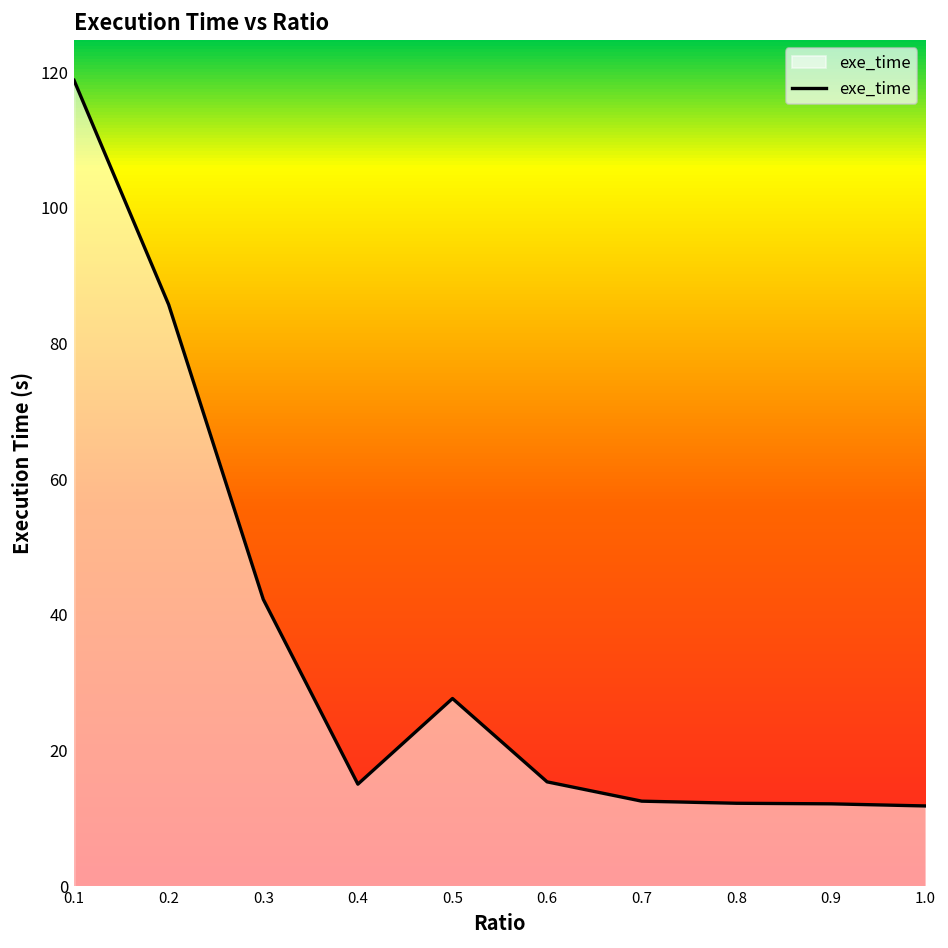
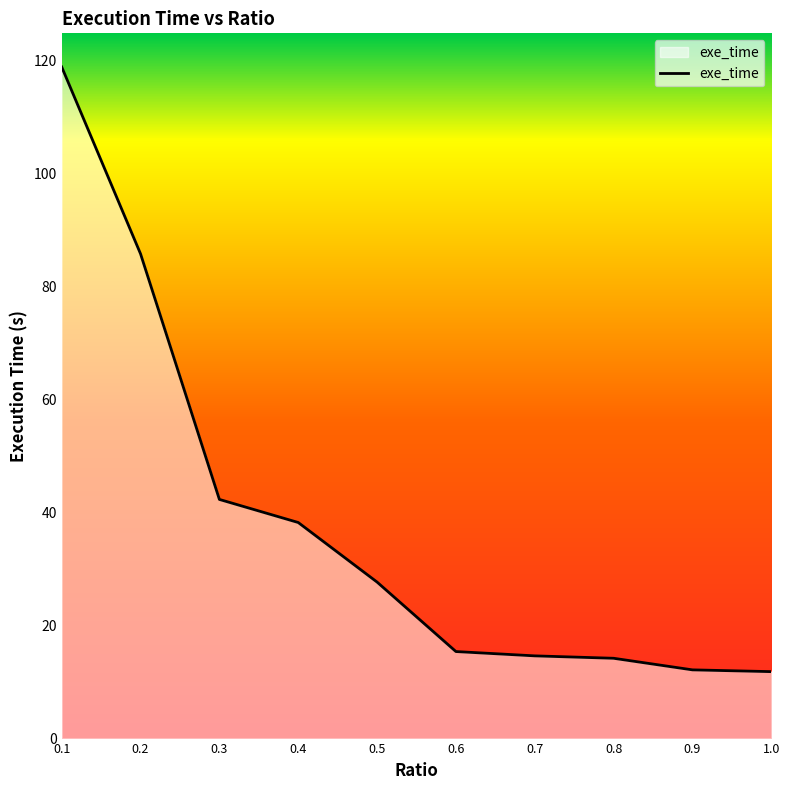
  {
    "0.1": 119,
    "0.2": 86,
    "0.3": 42,
-   "0.4": 15,
+   "0.4": 38,
    "0.5": 28,
    "0.6": 15,
-   "0.7": 13,
-   "0.8": 12,
+   "0.7": 15,
+   "0.8": 14,
    "0.9": 12,
    "1.0": 12
  }
